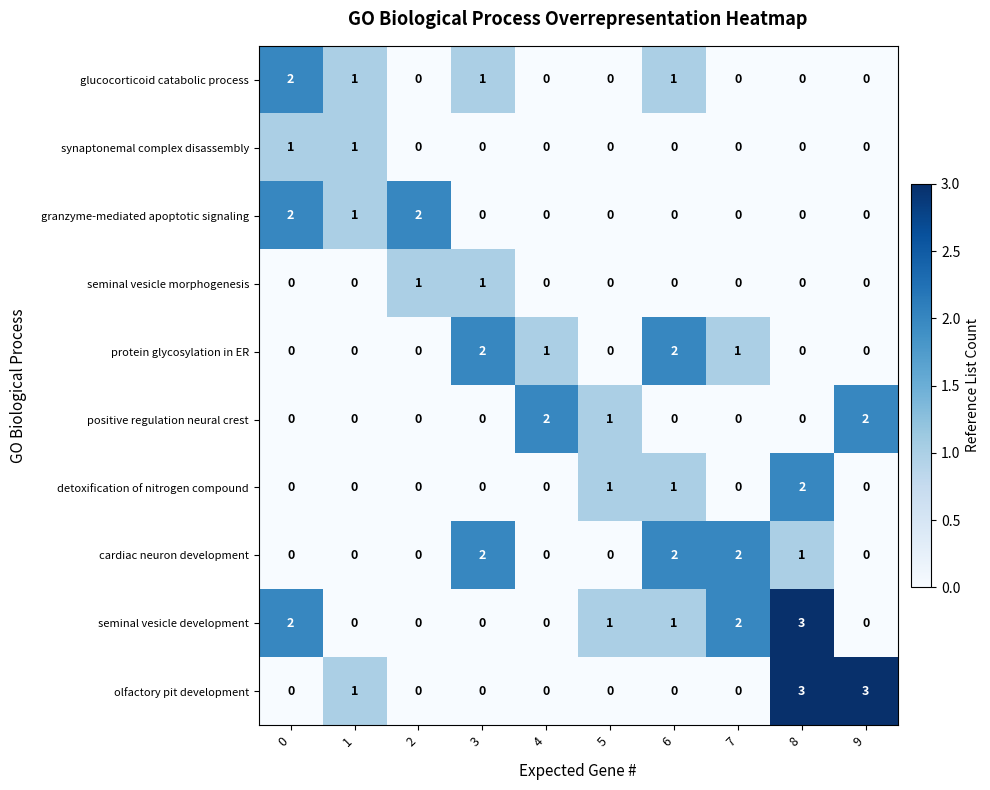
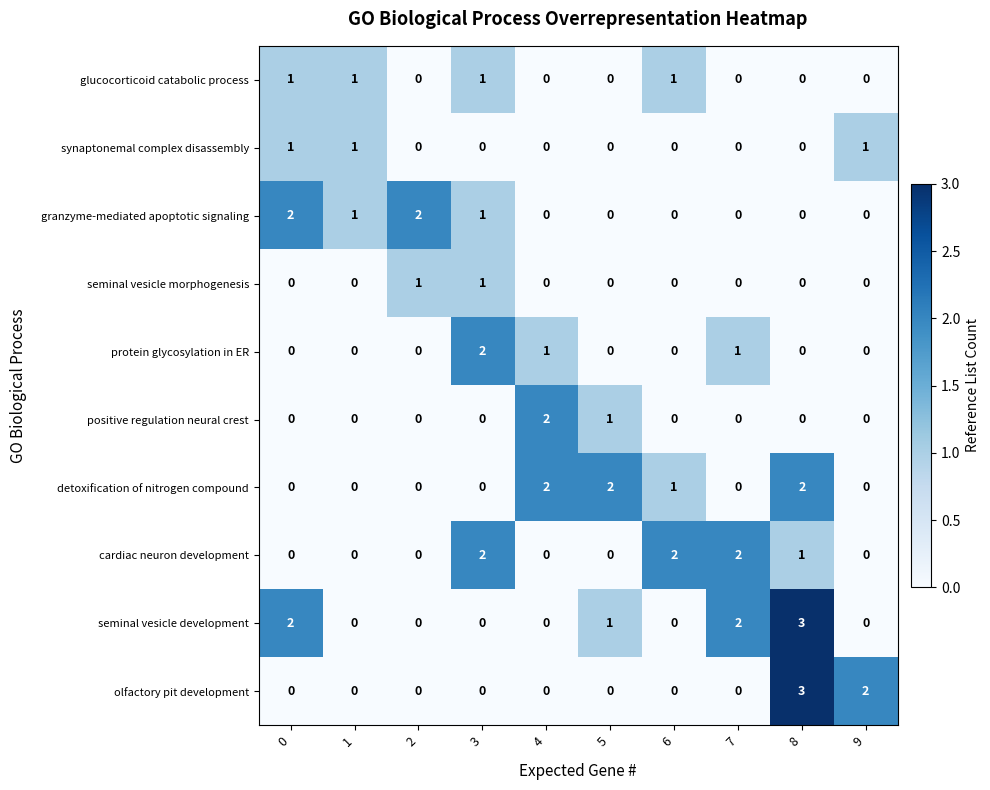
  {
    "glucocorticoid catabolic process": {
-     "0": 2,
+     "0": 1,
      "1": 1,
      "2": 0,
      "3": 1,
      "4": 0,
      "5": 0,
      "6": 1,
      "7": 0,
      "8": 0,
      "9": 0
    },
    "synaptonemal complex disassembly": {
      "0": 1,
      "1": 1,
      "2": 0,
      "3": 0,
      "4": 0,
      "5": 0,
      "6": 0,
      "7": 0,
      "8": 0,
-     "9": 0
+     "9": 1
    },
    "granzyme-mediated apoptotic signaling": {
      "0": 2,
      "1": 1,
      "2": 2,
-     "3": 0,
+     "3": 1,
      "4": 0,
      "5": 0,
      "6": 0,
      "7": 0,
      "8": 0,
      "9": 0
    },
    "seminal vesicle morphogenesis": {
      "0": 0,
      "1": 0,
      "2": 1,
      "3": 1,
      "4": 0,
      "5": 0,
      "6": 0,
      "7": 0,
      "8": 0,
      "9": 0
    },
    "protein glycosylation in ER": {
      "0": 0,
      "1": 0,
      "2": 0,
      "3": 2,
      "4": 1,
      "5": 0,
-     "6": 2,
+     "6": 0,
      "7": 1,
      "8": 0,
      "9": 0
    },
    "positive regulation neural crest": {
      "0": 0,
      "1": 0,
      "2": 0,
      "3": 0,
      "4": 2,
      "5": 1,
      "6": 0,
      "7": 0,
      "8": 0,
-     "9": 2
+     "9": 0
    },
    "detoxification of nitrogen compound": {
      "0": 0,
      "1": 0,
      "2": 0,
      "3": 0,
-     "4": 0,
-     "5": 1,
+     "4": 2,
+     "5": 2,
      "6": 1,
      "7": 0,
      "8": 2,
      "9": 0
    },
    "cardiac neuron development": {
      "0": 0,
      "1": 0,
      "2": 0,
      "3": 2,
      "4": 0,
      "5": 0,
      "6": 2,
      "7": 2,
      "8": 1,
      "9": 0
    },
    "seminal vesicle development": {
      "0": 2,
      "1": 0,
      "2": 0,
      "3": 0,
      "4": 0,
      "5": 1,
-     "6": 1,
+     "6": 0,
      "7": 2,
      "8": 3,
      "9": 0
    },
    "olfactory pit development": {
      "0": 0,
-     "1": 1,
+     "1": 0,
      "2": 0,
      "3": 0,
      "4": 0,
      "5": 0,
      "6": 0,
      "7": 0,
      "8": 3,
-     "9": 3
+     "9": 2
    }
  }
